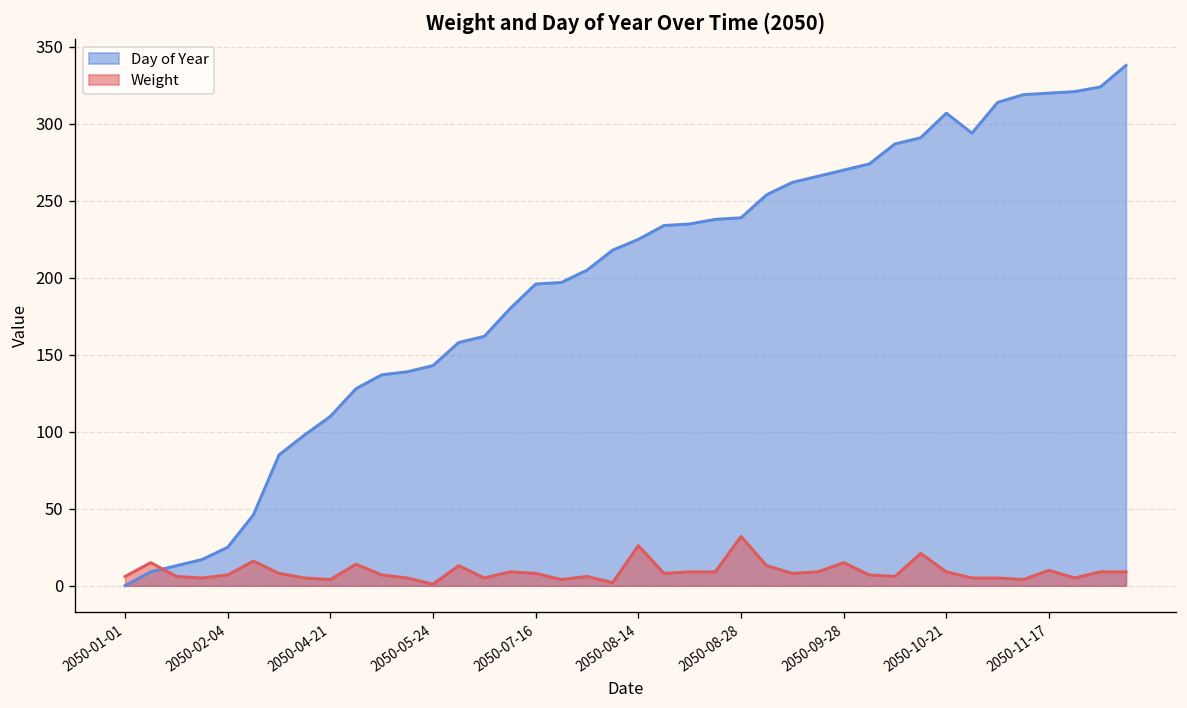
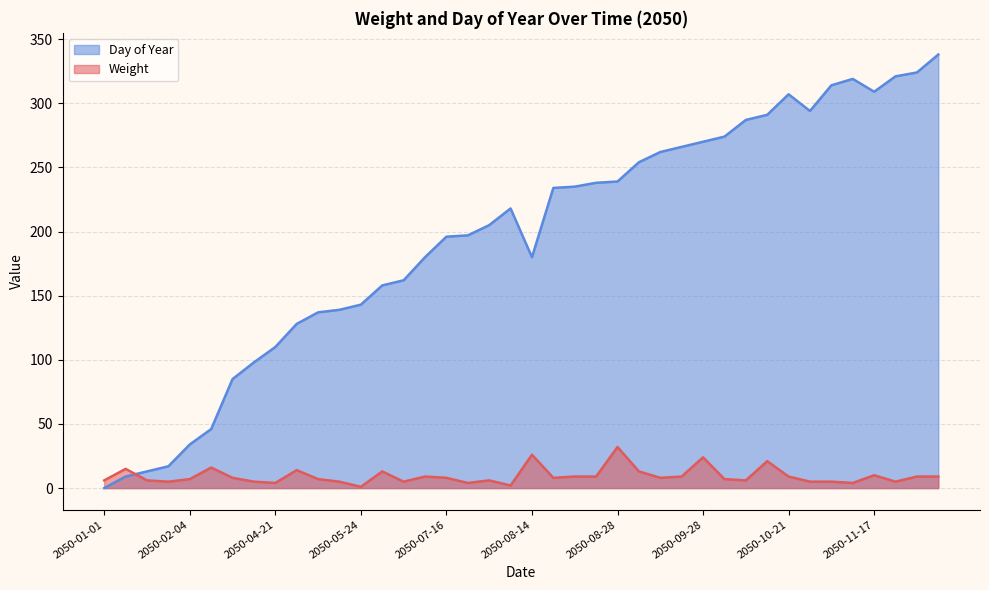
  {
    "Day of Year": {
      "2050-01-01": 0,
-     "2050-02-04": 25,
+     "2050-02-04": 34,
      "2050-04-21": 110,
      "2050-05-24": 143,
      "2050-07-16": 196,
-     "2050-08-14": 225,
+     "2050-08-14": 180,
      "2050-08-28": 239,
      "2050-09-28": 270,
      "2050-10-21": 307,
-     "2050-11-17": 320
+     "2050-11-17": 309
    },
    "Weight": {
      "2050-01-01": 6,
      "2050-02-04": 7,
      "2050-04-21": 4,
      "2050-05-24": 1,
      "2050-07-16": 8,
      "2050-08-14": 26,
      "2050-08-28": 32,
-     "2050-09-28": 15,
+     "2050-09-28": 24,
      "2050-10-21": 9,
      "2050-11-17": 10
    }
  }
